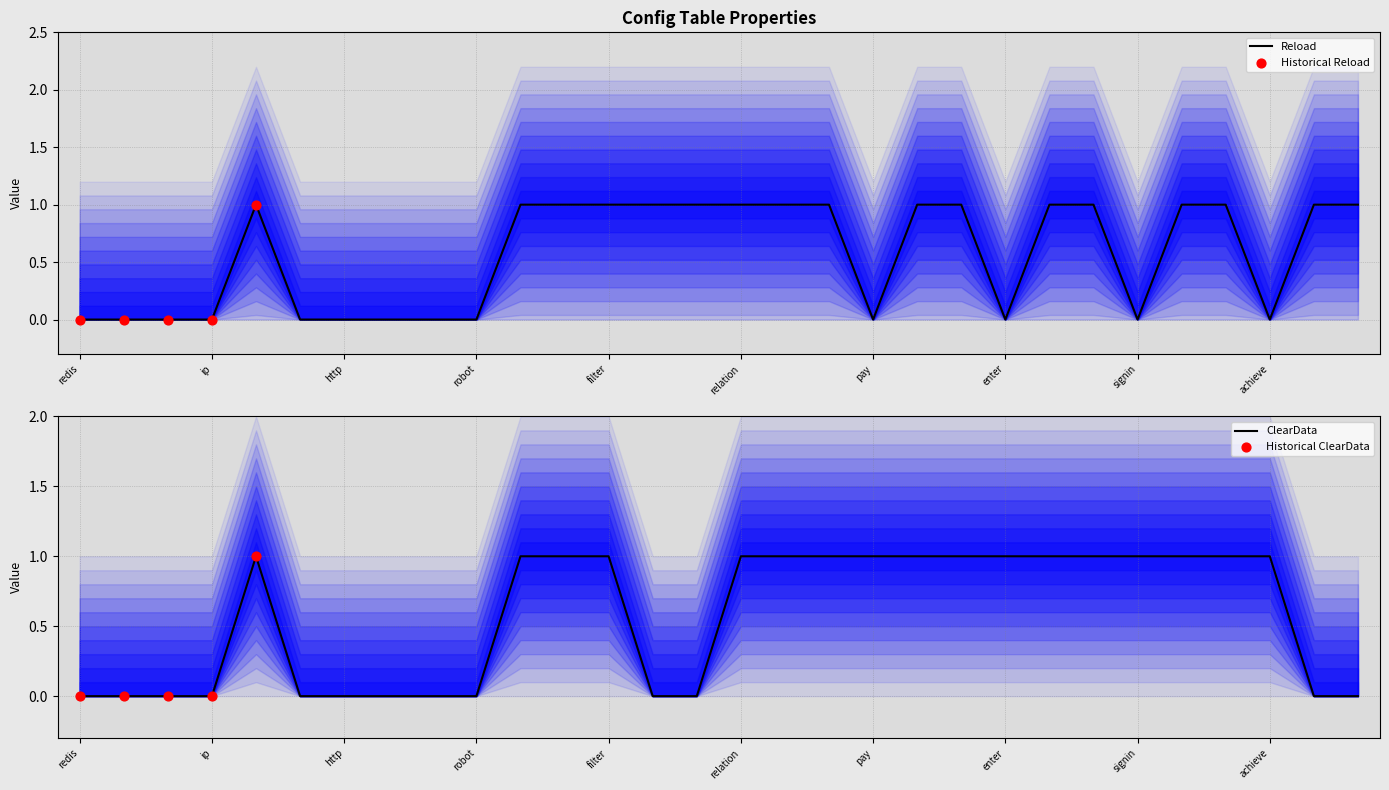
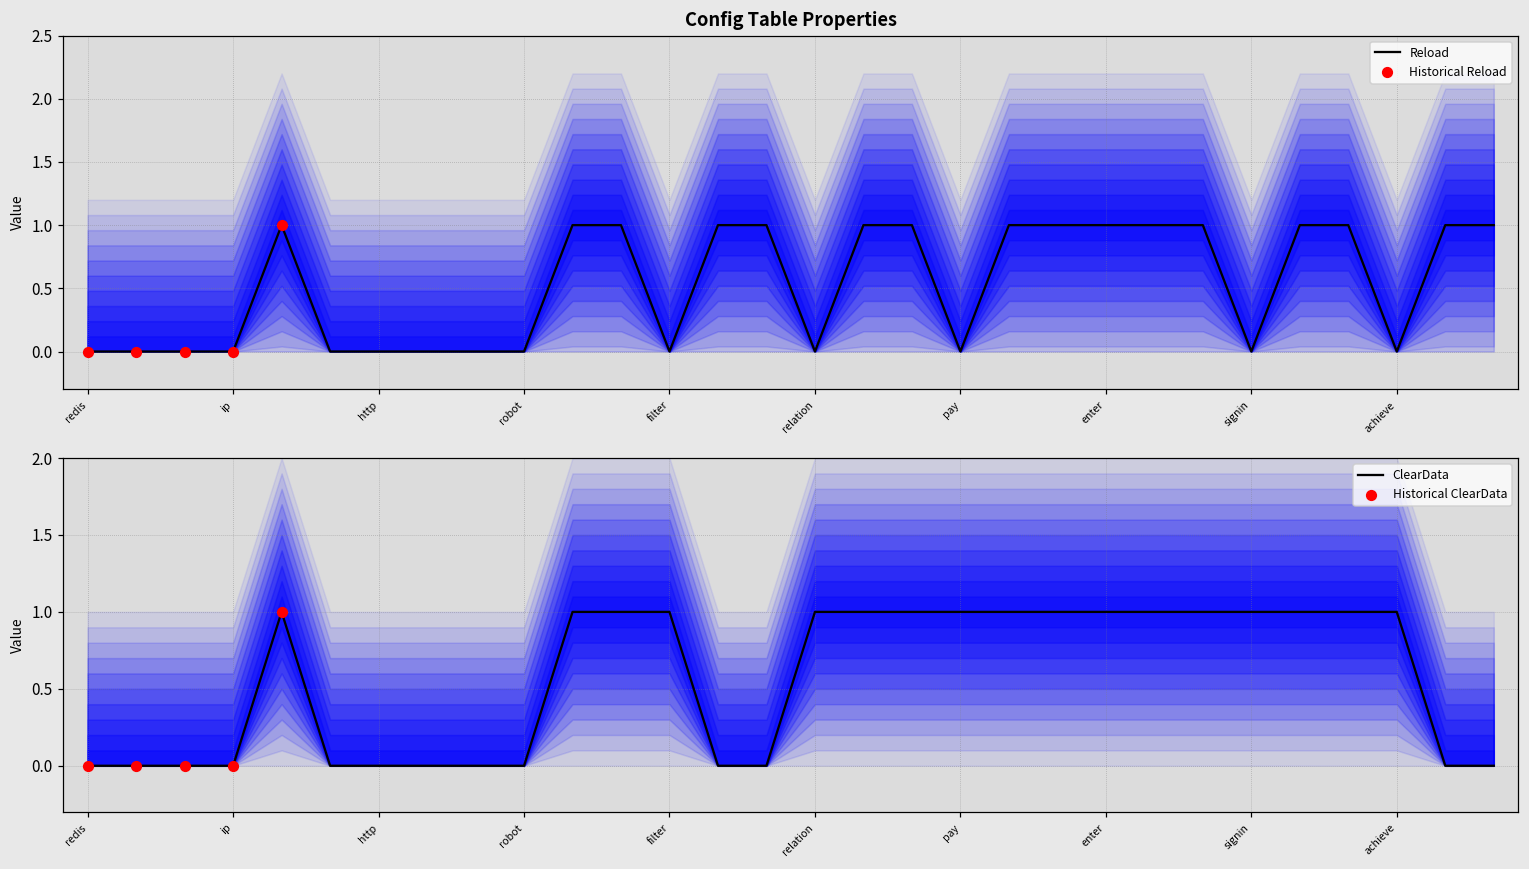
  {
    "Config Table Properties": {
      "Reload": {
        "http": 0,
        "robot": 0,
-       "filter": 1,
-       "relation": 1,
+       "filter": 0,
+       "relation": 0,
        "pay": 0,
-       "enter": 0,
+       "enter": 1,
        "signin": 0,
        "achieve": 0
      }
    }
  }
